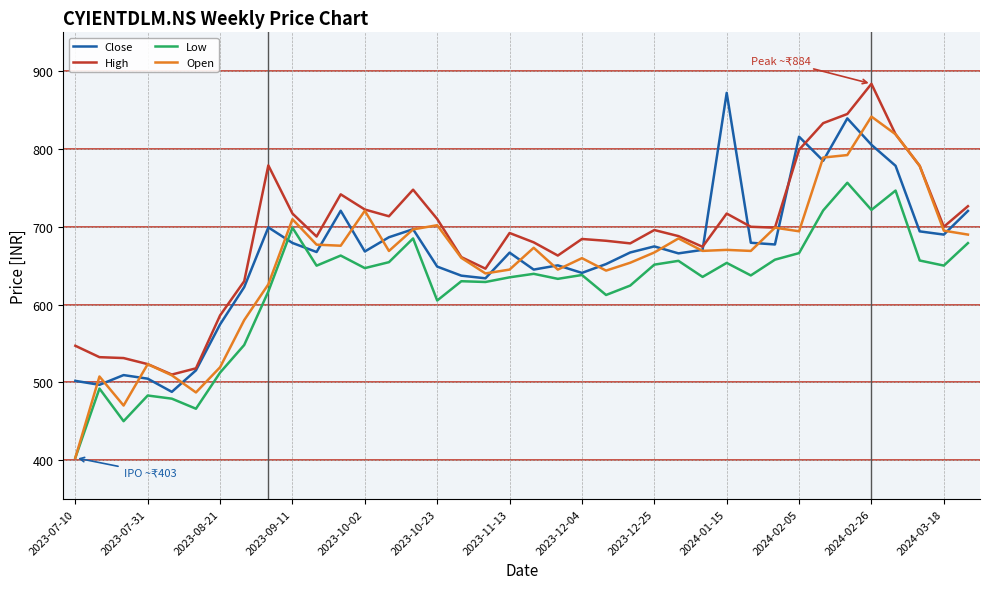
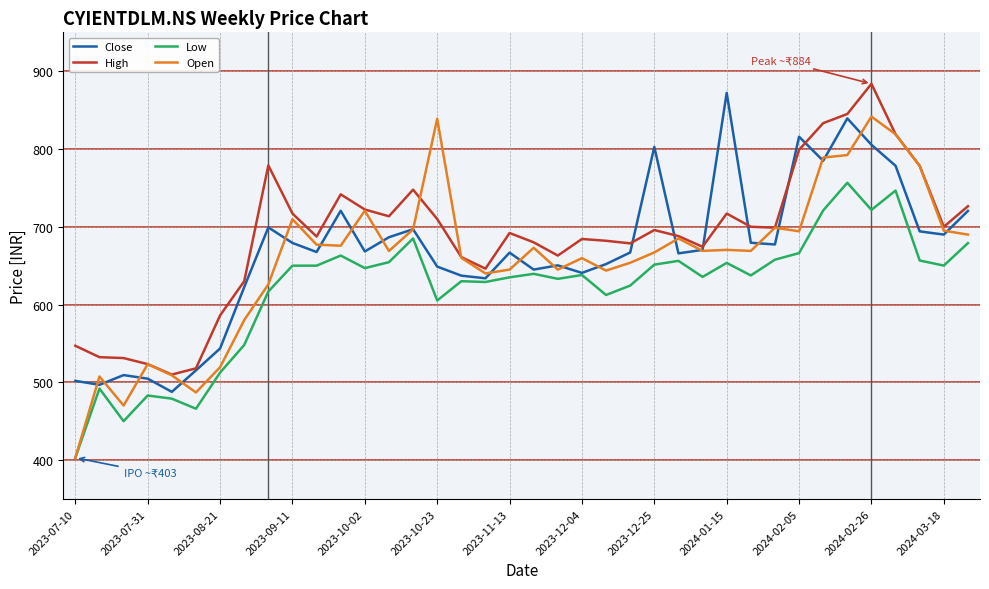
  {
    "Close": {
      "2023-07-10": 500,
      "2023-07-31": 500,
-     "2023-08-21": 570,
+     "2023-08-21": 540,
      "2023-09-11": 680,
      "2023-10-02": 670,
      "2023-10-23": 650,
      "2023-11-13": 670,
-     "2023-12-25": 670,
+     "2023-12-25": 800,
      "2024-01-15": 870,
      "2024-02-05": 820,
      "2024-02-26": 810,
      "2024-03-18": 690
    },
    "High": {
      "2024-02-26": 884
    },
    "Low": {
      "2023-07-31": 480,
      "2023-08-21": 510,
-     "2023-09-11": 700,
+     "2023-09-11": 650,
      "2023-10-02": 650,
      "2023-10-23": 610,
      "2023-11-13": 640,
      "2023-12-25": 650,
      "2024-01-15": 650,
      "2024-02-05": 670,
      "2024-02-26": 720,
      "2024-03-18": 650
    },
    "Open": {
      "2023-08-21": 520,
      "2023-09-11": 710,
-     "2023-10-23": 700,
+     "2023-10-23": 840,
      "2023-11-13": 640,
      "2023-12-04": 660,
      "2023-12-25": 670,
      "2024-01-15": 670,
      "2024-02-05": 690,
      "2024-02-26": 840,
      "2024-03-18": 700
    }
  }
